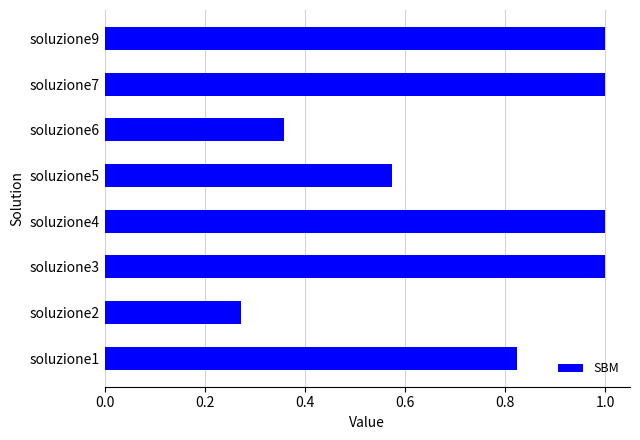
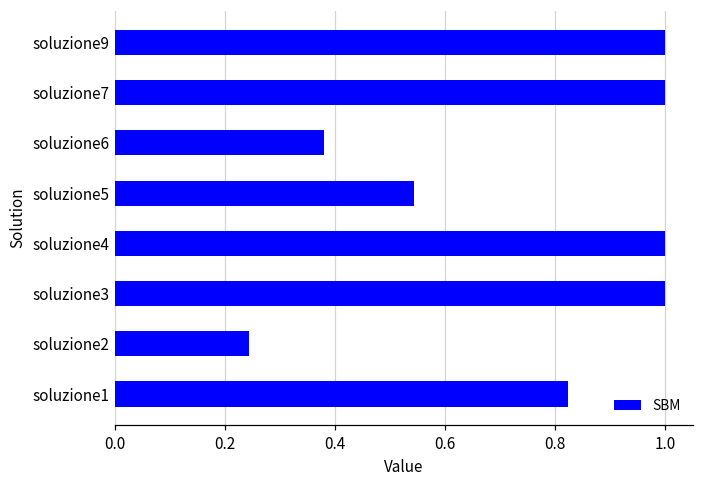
  {
    "soluzione9": 1.00,
    "soluzione7": 1.00,
-   "soluzione6": 0.36,
-   "soluzione5": 0.57,
+   "soluzione6": 0.38,
+   "soluzione5": 0.54,
    "soluzione4": 1.00,
    "soluzione3": 1.00,
-   "soluzione2": 0.27,
+   "soluzione2": 0.24,
    "soluzione1": 0.82
  }
